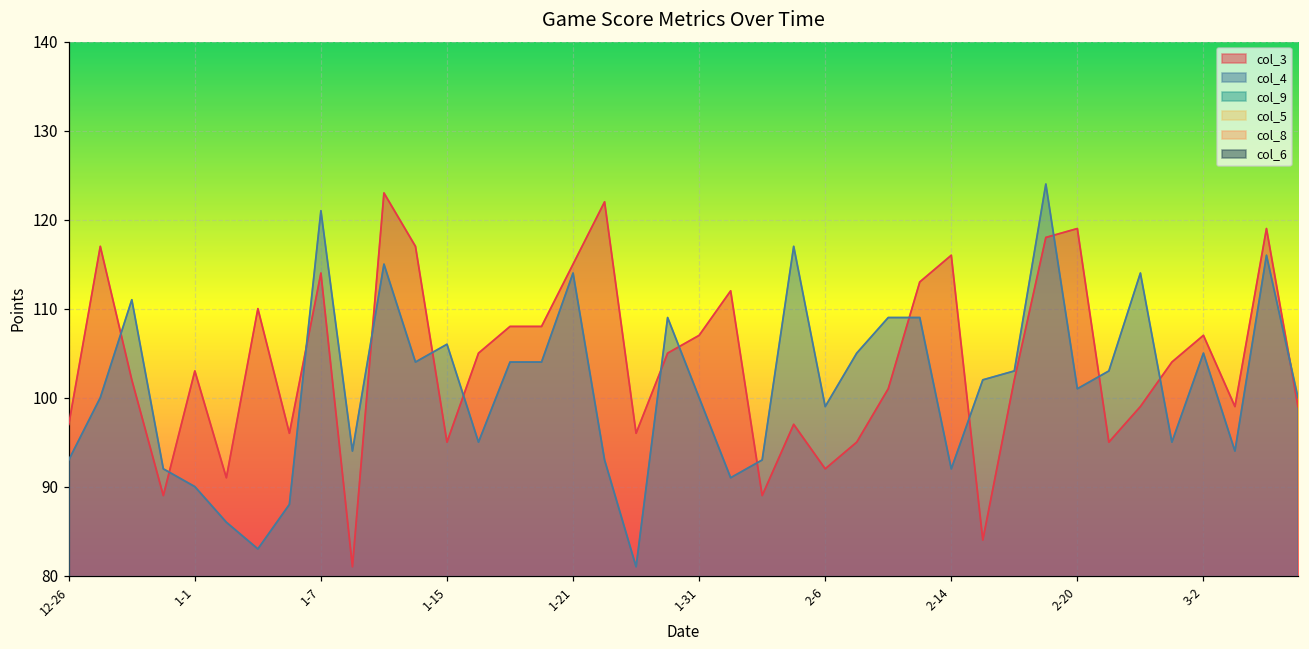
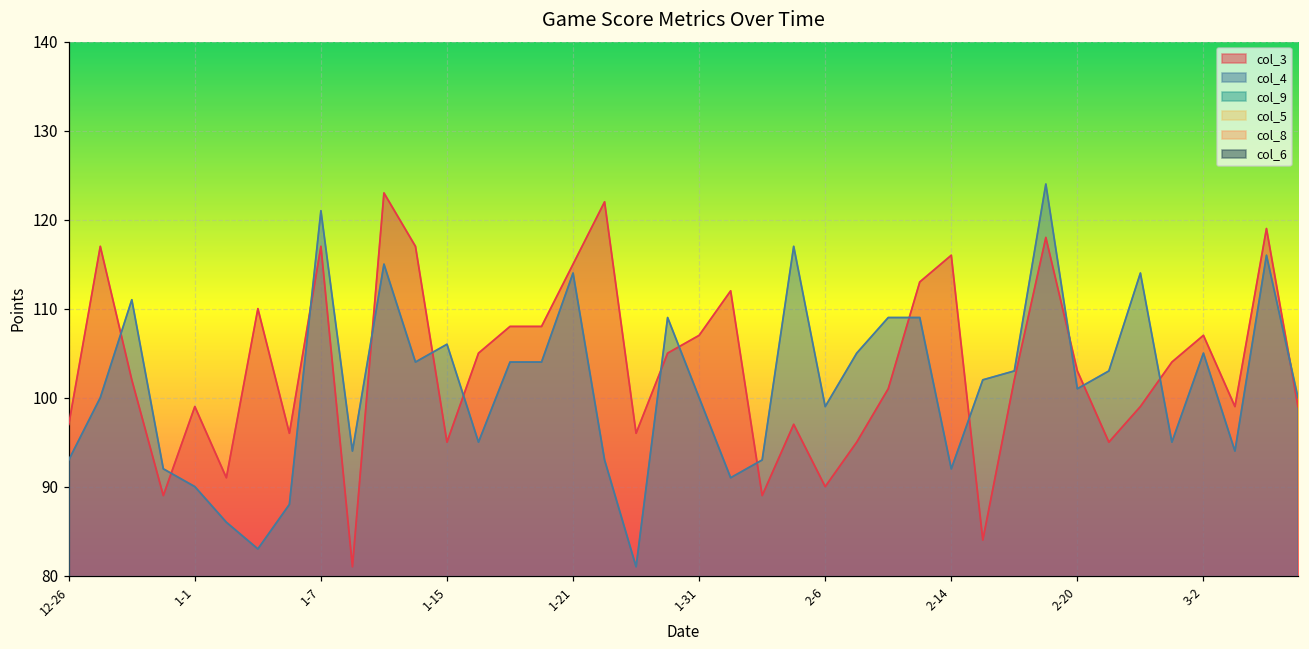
  {
    "col_3": {
      "12-26": 97,
-     "1-1": 103,
-     "1-7": 114,
+     "1-1": 99,
+     "1-7": 117,
      "1-15": 95,
      "1-21": 115,
      "1-31": 107,
-     "2-6": 92,
+     "2-6": 90,
      "2-14": 116,
-     "2-20": 119,
+     "2-20": 103,
      "3-2": 107
    }
  }
